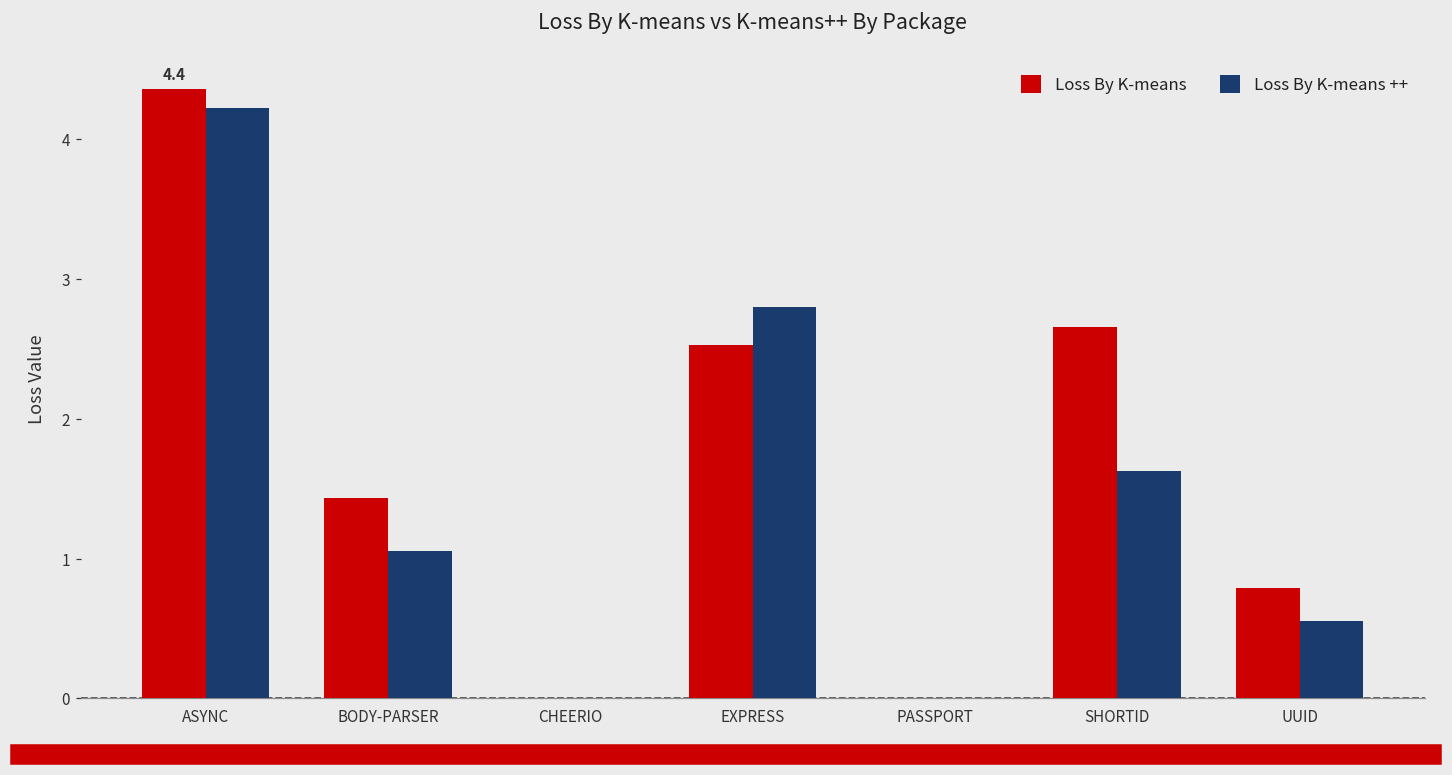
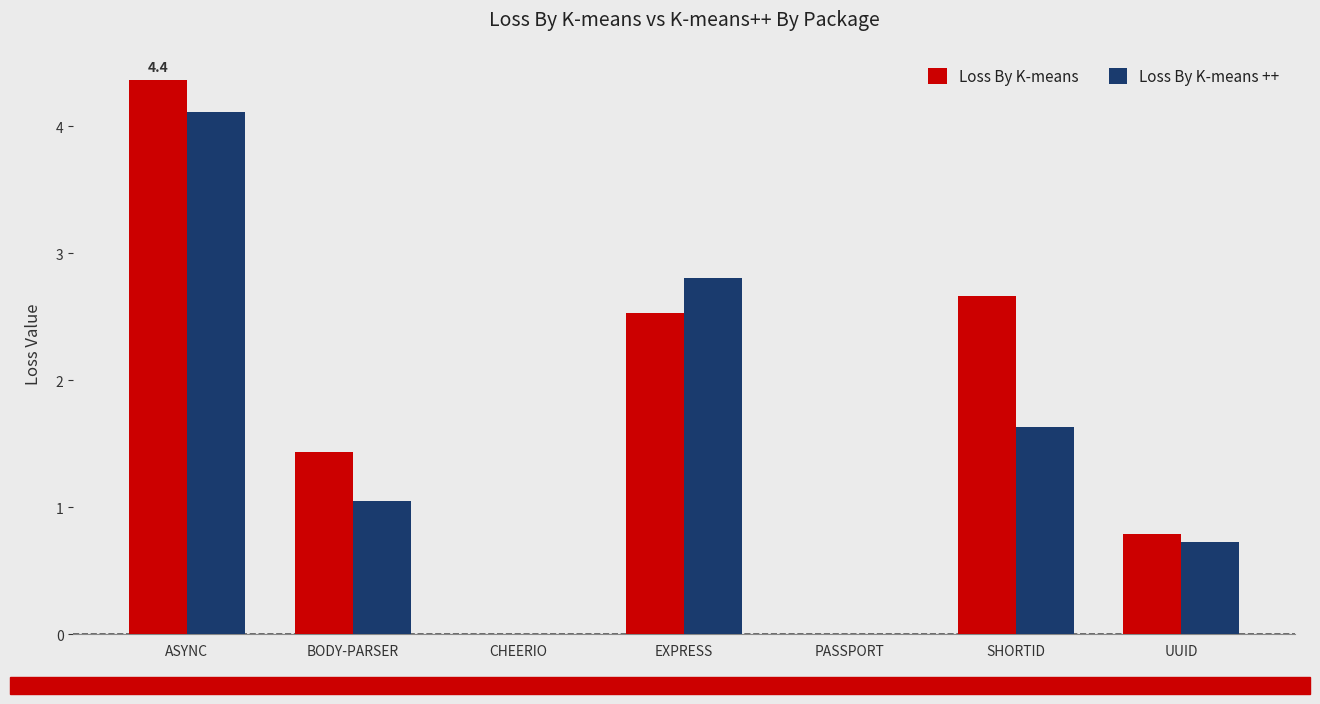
  {
    "Loss By K-means": {
      "ASYNC": 4.4
    },
    "Loss By K-means ++": {
-     "ASYNC": 4.23,
+     "ASYNC": 4.11,
      "BODY-PARSER": 1.05,
      "CHEERIO": 0.00,
      "EXPRESS": 2.80,
      "PASSPORT": 0.00,
      "SHORTID": 1.63,
-     "UUID": 0.55
+     "UUID": 0.73
    }
  }
